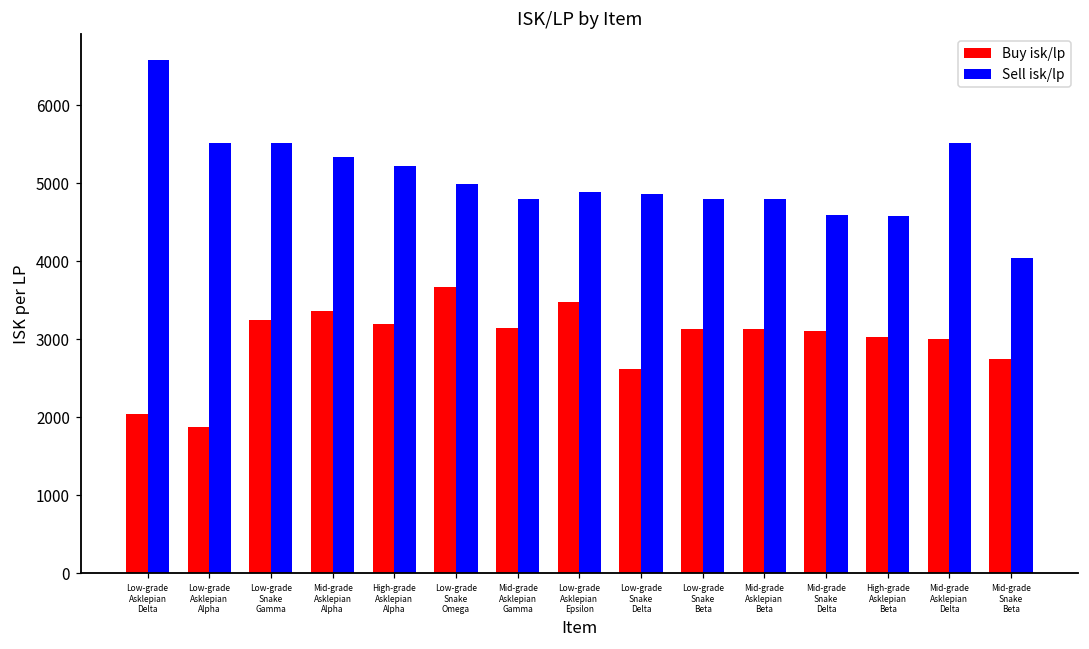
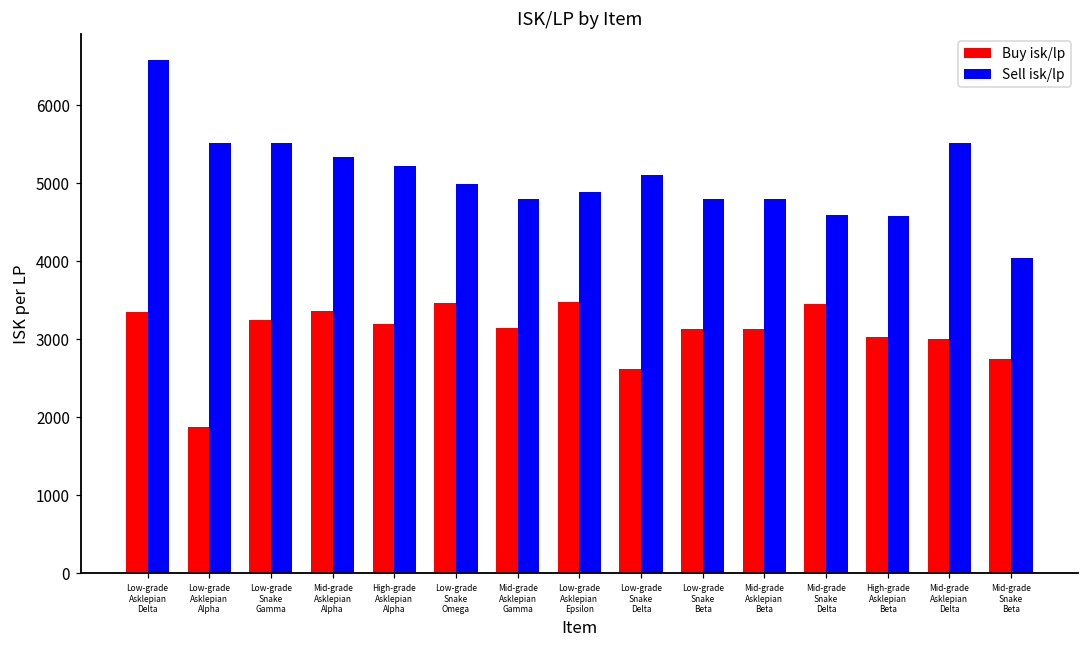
  {
    "Buy isk/lp": {
-     "Low-grade Asklepian Delta": 2000,
+     "Low-grade Asklepian Delta": 3400,
      "Low-grade Asklepian Alpha": 1900,
      "Low-grade Snake Gamma": 3200,
      "Mid-grade Asklepian Alpha": 3400,
      "High-grade Asklepian Alpha": 3200,
-     "Low-grade Snake Omega": 3700,
+     "Low-grade Snake Omega": 3500,
      "Mid-grade Asklepian Gamma": 3100,
      "Low-grade Asklepian Epsilon": 3500,
      "Low-grade Snake Delta": 2600,
      "Low-grade Snake Beta": 3100,
      "Mid-grade Asklepian Beta": 3100,
-     "Mid-grade Snake Delta": 3100,
+     "Mid-grade Snake Delta": 3500,
      "High-grade Asklepian Beta": 3000,
      "Mid-grade Asklepian Delta": 3000,
      "Mid-grade Snake Beta": 2800
    },
    "Sell isk/lp": {
      "Low-grade Asklepian Delta": 6600,
      "Low-grade Asklepian Alpha": 5500,
      "Low-grade Snake Gamma": 5500,
      "Mid-grade Asklepian Alpha": 5300,
      "High-grade Asklepian Alpha": 5200,
      "Low-grade Snake Omega": 5000,
      "Mid-grade Asklepian Gamma": 4800,
      "Low-grade Asklepian Epsilon": 4900,
-     "Low-grade Snake Delta": 4900,
+     "Low-grade Snake Delta": 5100,
      "Low-grade Snake Beta": 4800,
      "Mid-grade Asklepian Beta": 4800,
      "Mid-grade Snake Delta": 4600,
      "High-grade Asklepian Beta": 4600,
      "Mid-grade Asklepian Delta": 5500,
      "Mid-grade Snake Beta": 4000
    }
  }
